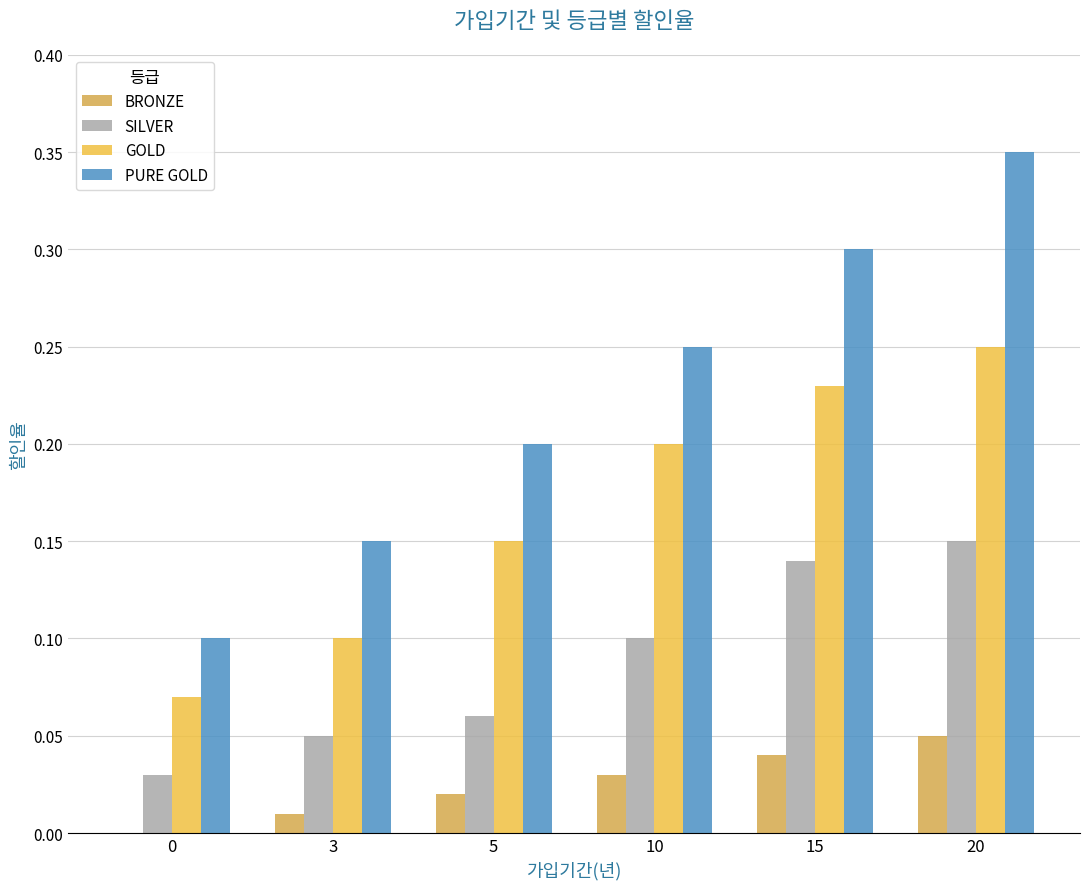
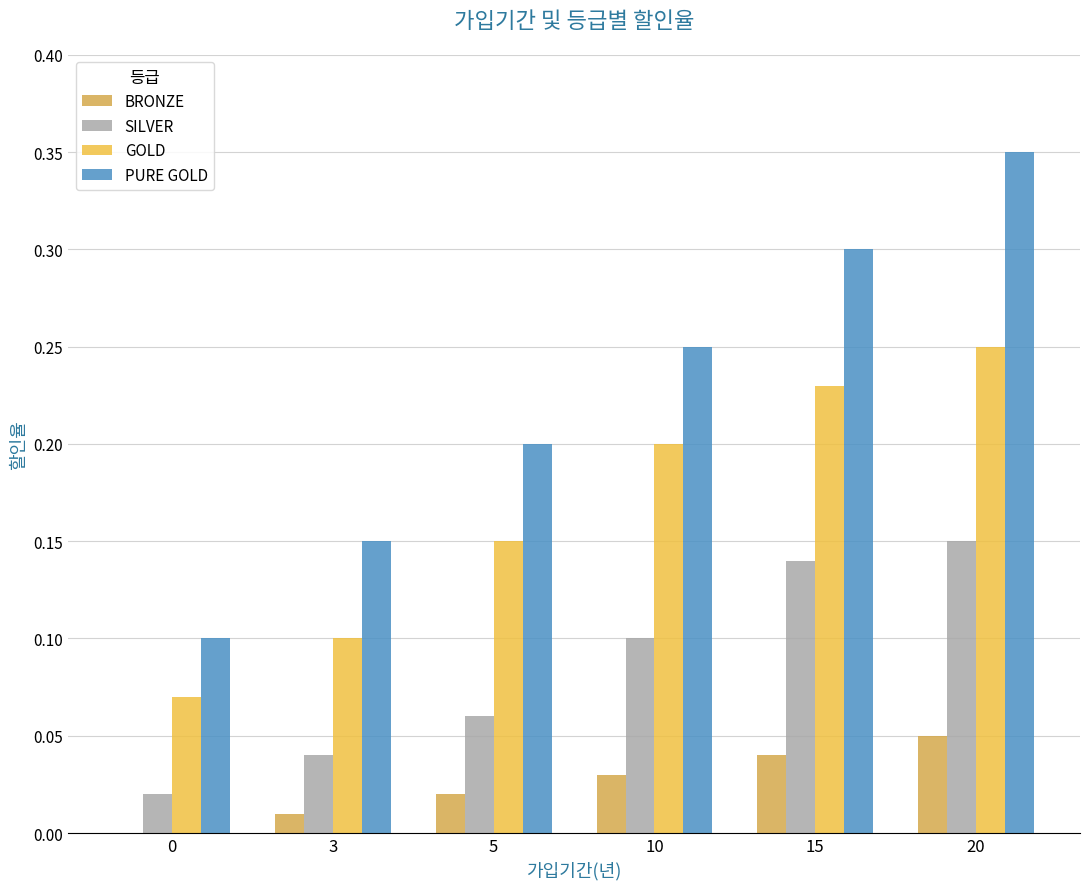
  {
    "SILVER": {
-     "0": 0.03,
-     "3": 0.05,
+     "0": 0.02,
+     "3": 0.04,
      "5": 0.06,
      "10": 0.10,
      "15": 0.14,
      "20": 0.15
    },
    "PURE GOLD": {
      "0": 0.10,
      "3": 0.15,
      "5": 0.20,
      "10": 0.25,
      "15": 0.30,
      "20": 0.35
    }
  }
